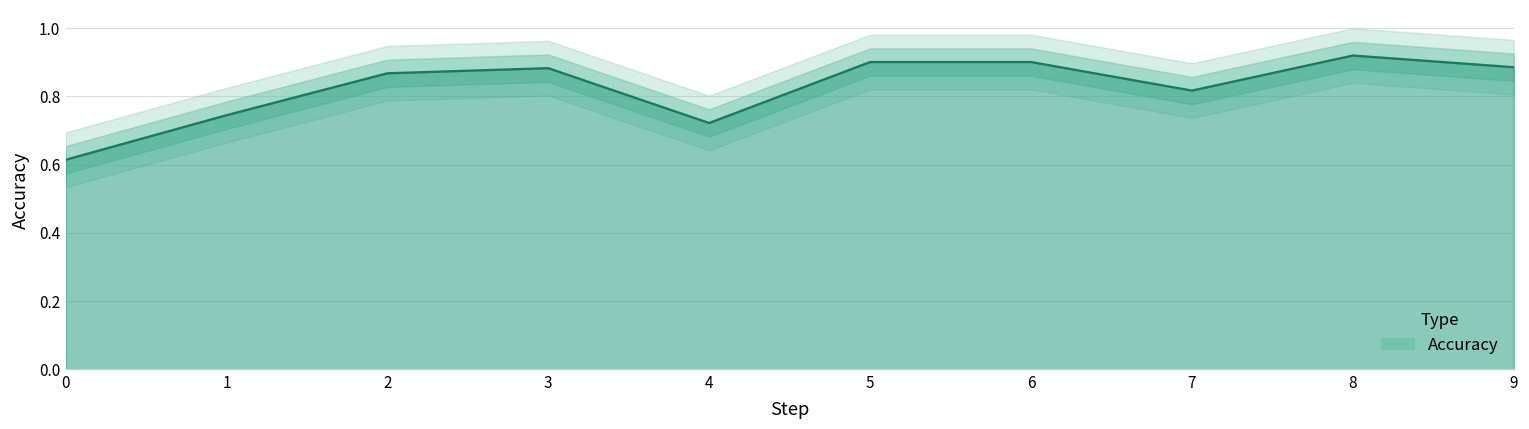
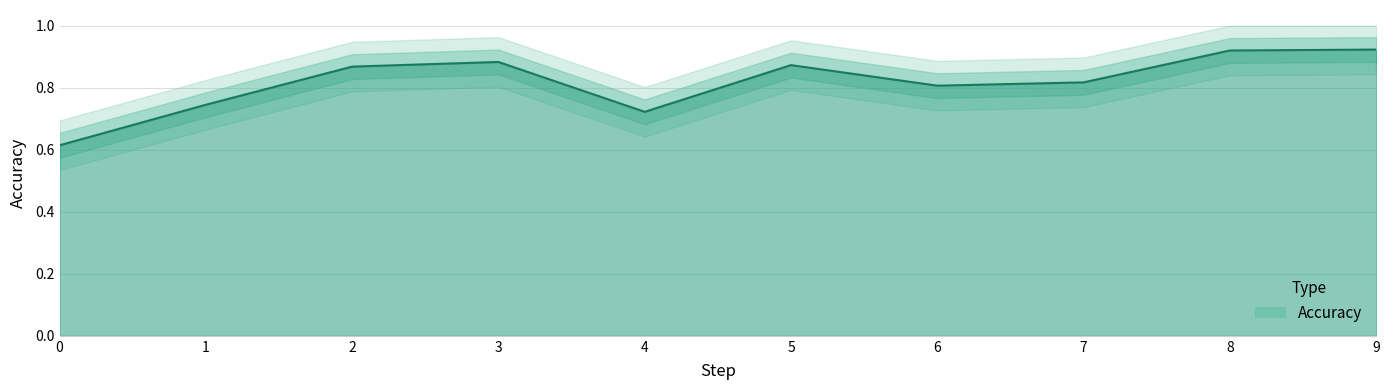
  {
    "Accuracy": {
      "0": 0.61,
      "1": 0.74,
      "2": 0.87,
      "3": 0.88,
      "4": 0.72,
-     "5": 0.90,
-     "6": 0.90,
+     "5": 0.87,
+     "6": 0.81,
      "7": 0.82,
      "8": 0.92,
-     "9": 0.89
+     "9": 0.92
    }
  }
